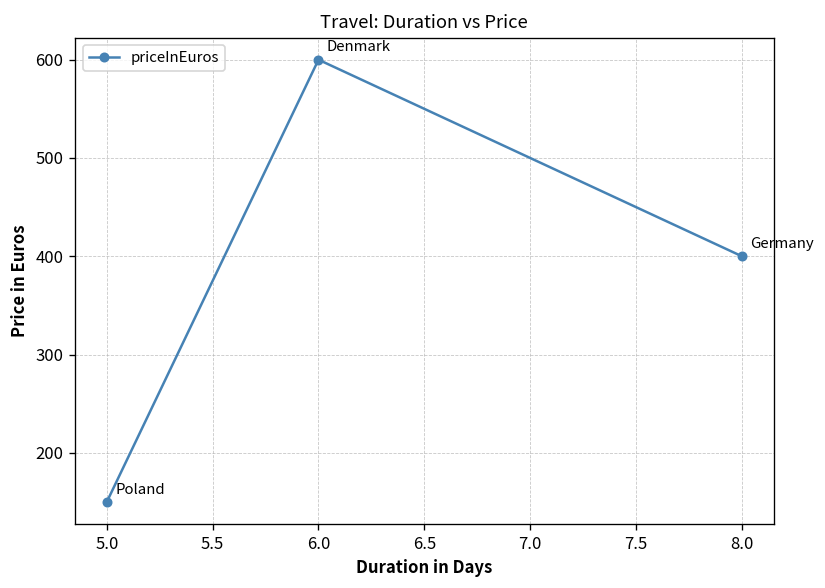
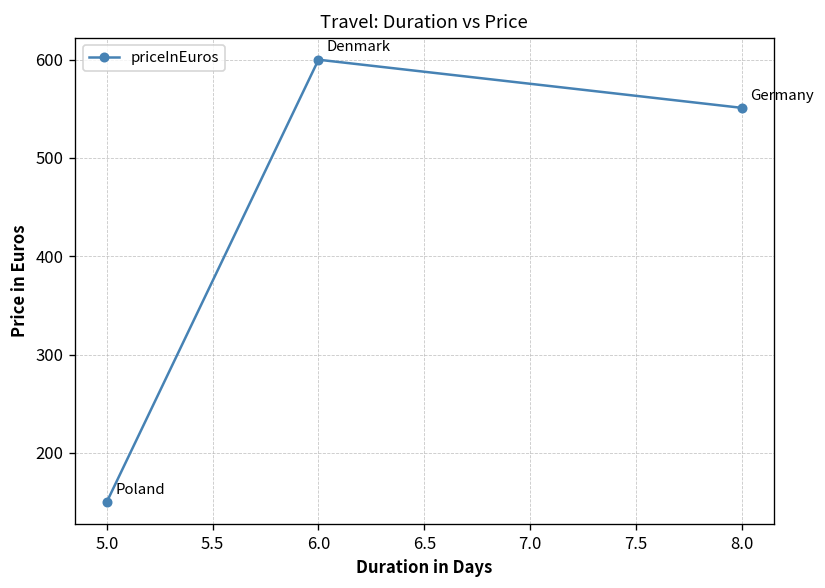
  {
    "5.0": 150,
    "6.0": 600,
-   "8.0": 400
+   "8.0": 550
  }
